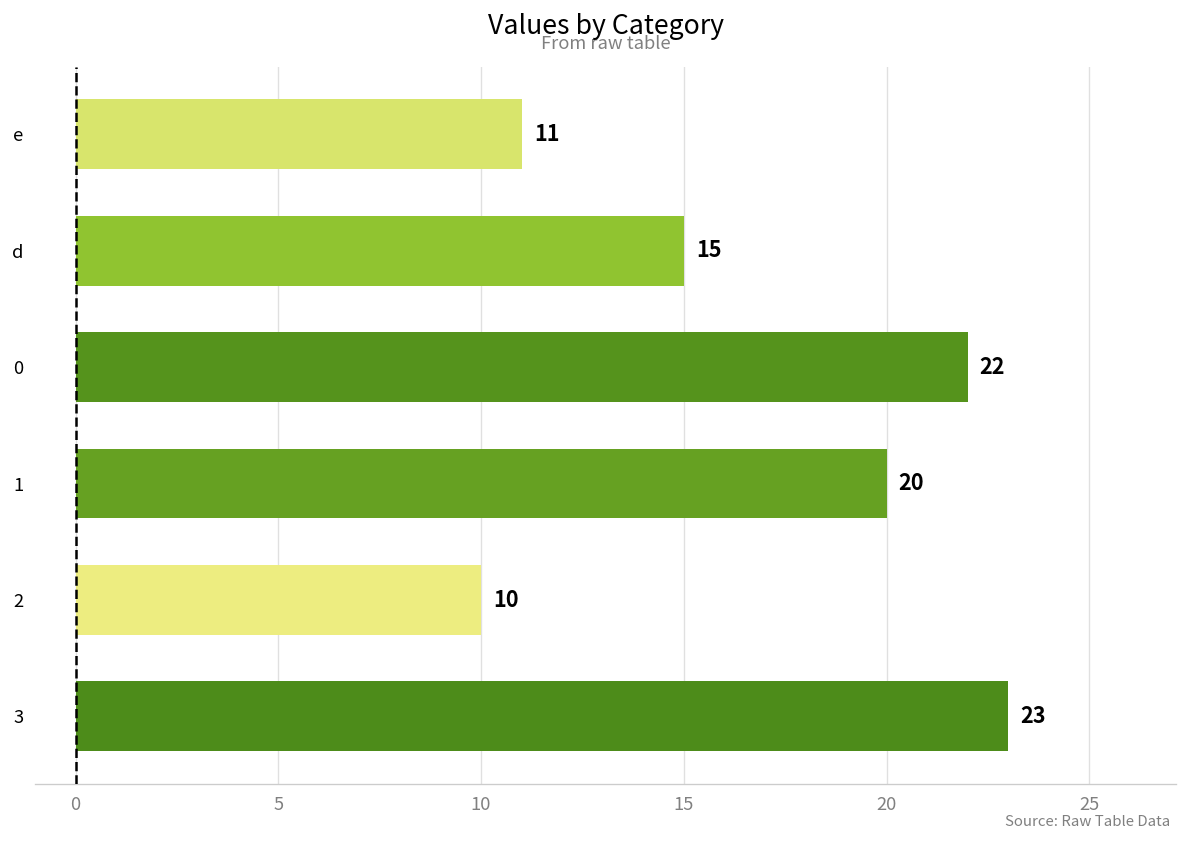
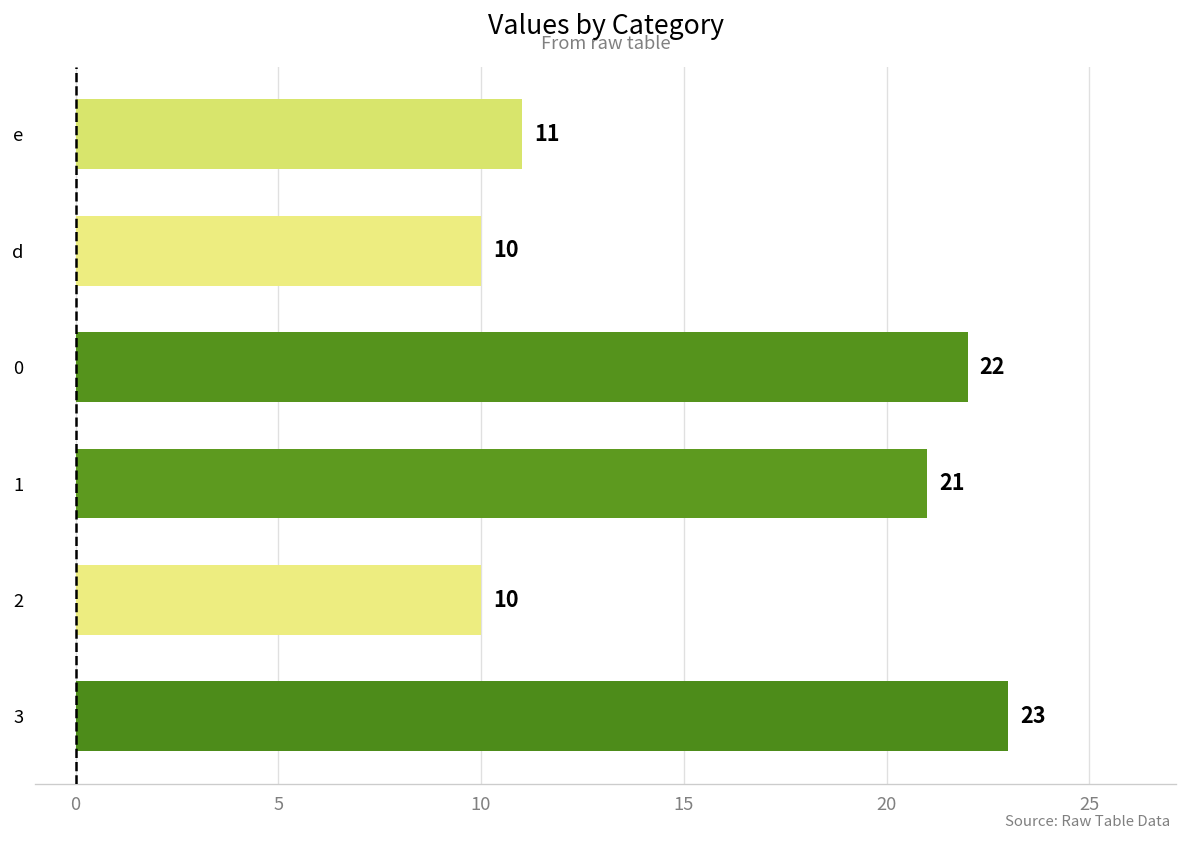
  {
    "e": 11,
-   "d": 15,
+   "d": 10,
    "0": 22,
-   "1": 20,
+   "1": 21,
    "2": 10,
    "3": 23
  }
